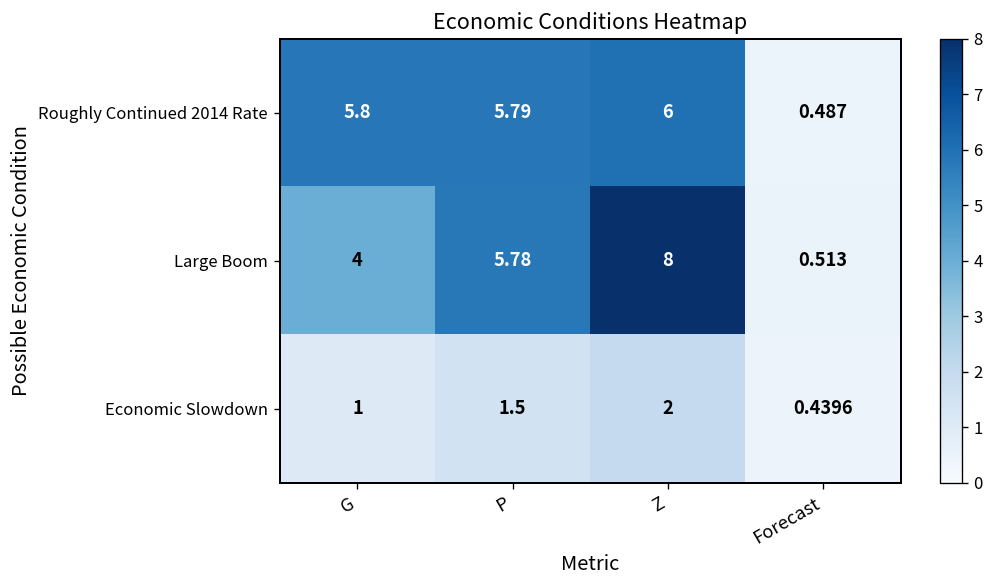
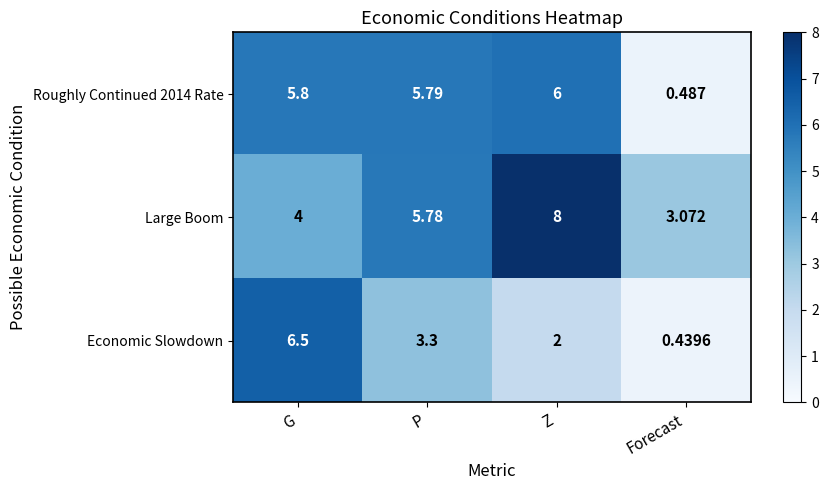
  {
    "Roughly Continued 2014 Rate": {
      "G": 5.8,
      "P": 5.79,
      "Z": 6,
      "Forecast": 0.487
    },
    "Large Boom": {
      "G": 4,
      "P": 5.78,
      "Z": 8,
-     "Forecast": 0.513
+     "Forecast": 3.072
    },
    "Economic Slowdown": {
-     "G": 1,
-     "P": 1.5,
+     "G": 6.5,
+     "P": 3.3,
      "Z": 2,
      "Forecast": 0.4396
    }
  }
